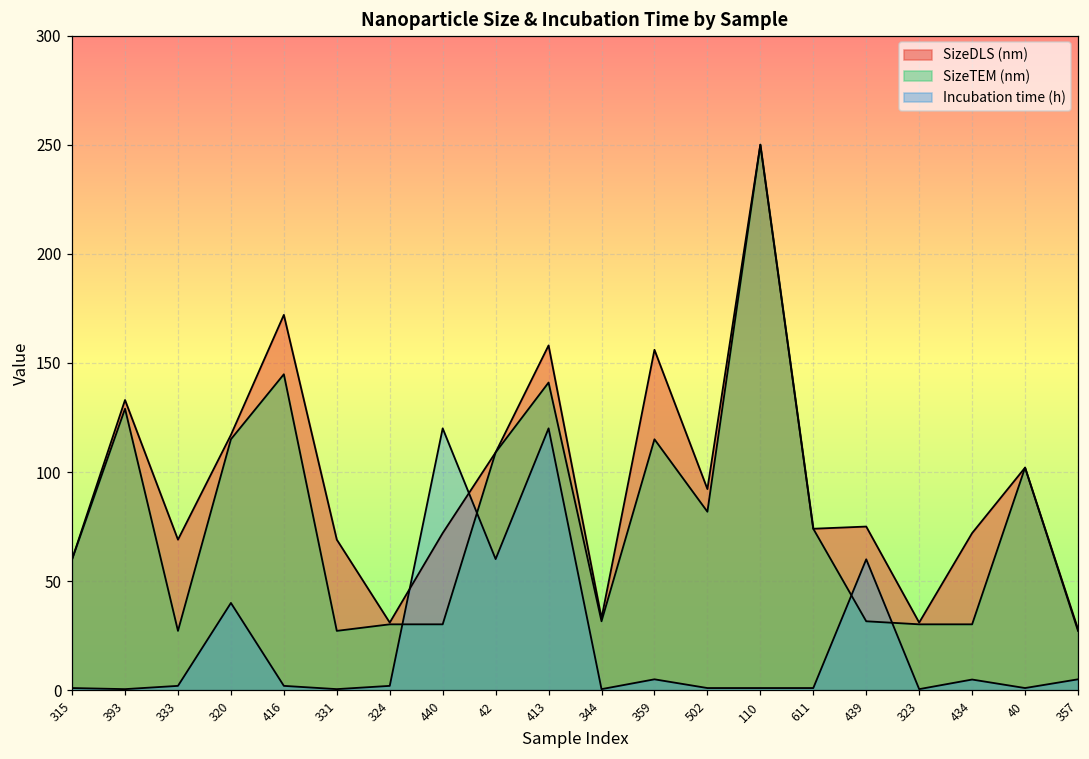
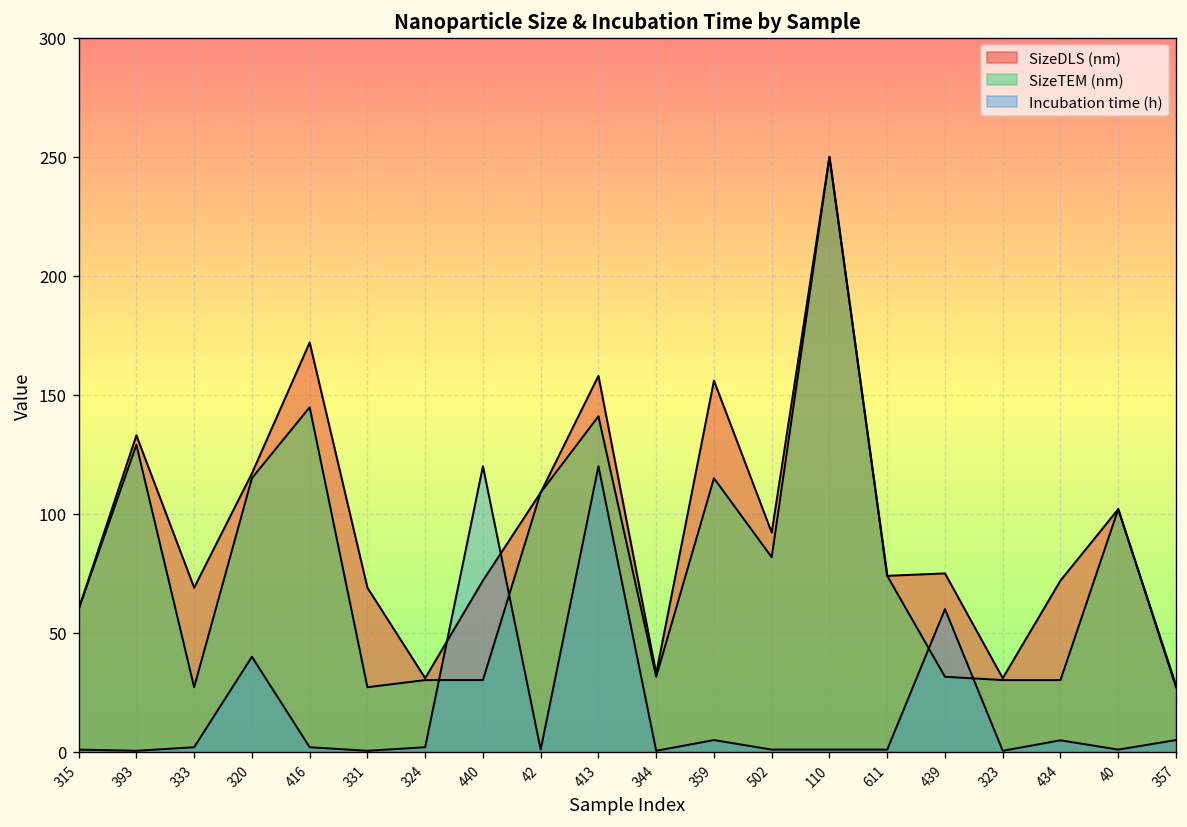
  {
    "SizeDLS (nm)": {
      "393": 133,
      "333": 69,
      "320": 117,
      "416": 172,
      "331": 69,
      "440": 72,
      "413": 158,
      "344": 33,
      "359": 156,
      "502": 92,
      "439": 75,
      "434": 72
    },
    "SizeTEM (nm)": {
      "393": 129,
      "333": 27,
      "320": 115,
      "416": 145,
      "331": 27,
      "440": 30,
      "413": 141,
      "344": 32,
      "359": 115,
      "502": 82,
      "439": 32,
      "434": 30
    },
    "Incubation time (h)": {
      "315": 1,
      "393": 1,
      "333": 2,
      "320": 40,
      "416": 2,
      "331": 1,
      "324": 2,
      "440": 120,
-     "42": 60,
+     "42": 1,
      "413": 120,
      "344": 1,
      "359": 5,
      "502": 1,
      "110": 1,
      "611": 1,
      "439": 60,
      "323": 1,
      "434": 5,
      "40": 1,
      "357": 5
    }
  }
